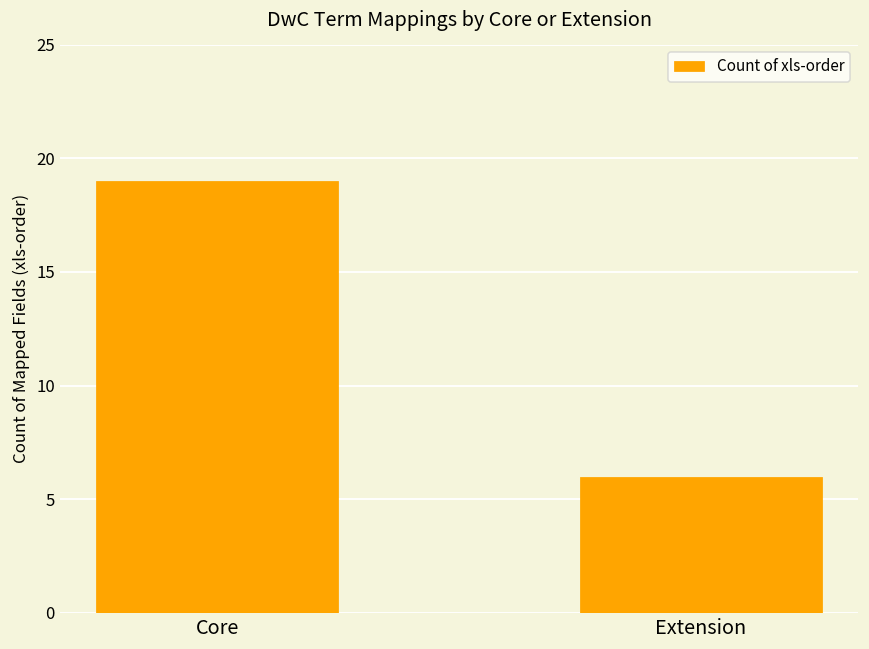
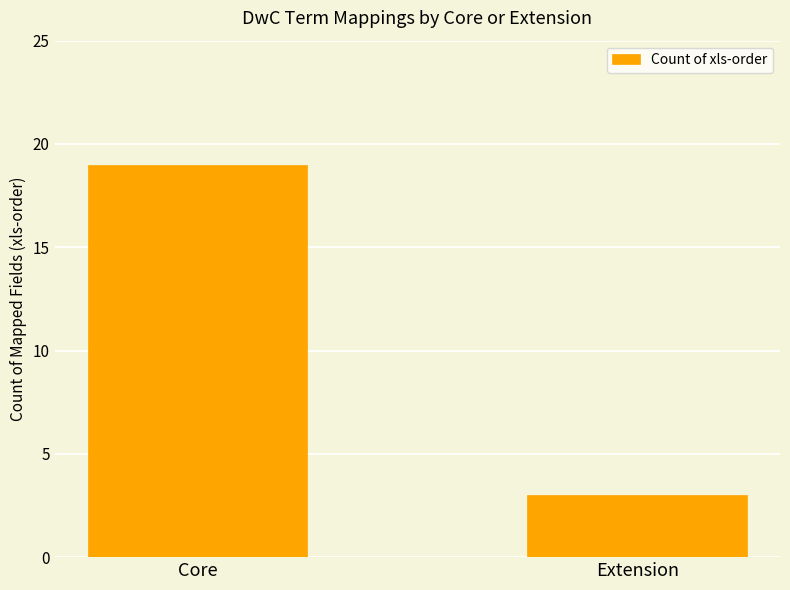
  {
    "Core": 19,
-   "Extension": 6
+   "Extension": 3
  }
